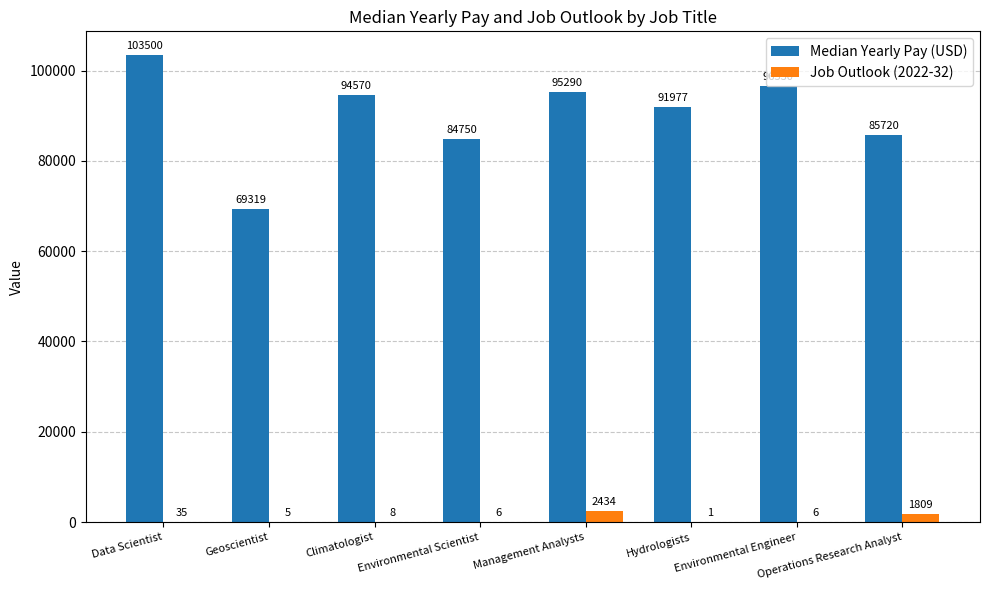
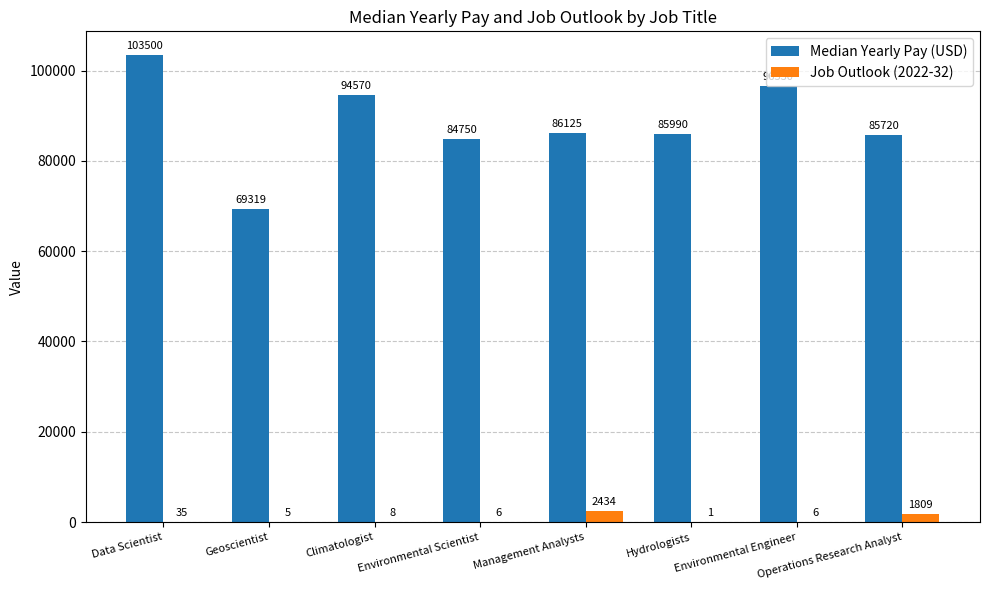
  {
    "Median Yearly Pay (USD)": {
      "Data Scientist": 103500,
      "Geoscientist": 69319,
      "Climatologist": 94570,
      "Environmental Scientist": 84750,
-     "Management Analysts": 95290,
-     "Hydrologists": 91977,
+     "Management Analysts": 86125,
+     "Hydrologists": 85990,
      "Operations Research Analyst": 85720
    },
    "Job Outlook (2022-32)": {
      "Data Scientist": 35,
      "Geoscientist": 5,
      "Climatologist": 8,
      "Environmental Scientist": 6,
      "Management Analysts": 2434,
      "Hydrologists": 1,
      "Environmental Engineer": 6,
      "Operations Research Analyst": 1809
    }
  }
